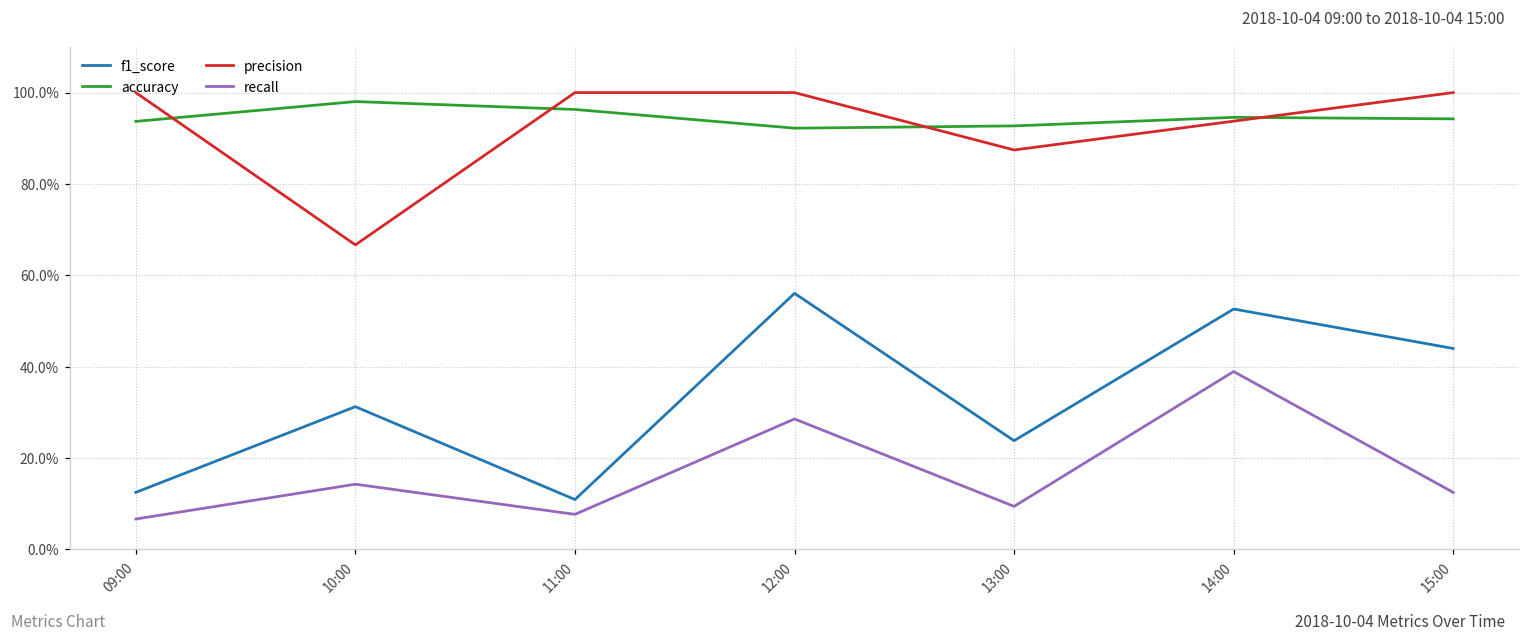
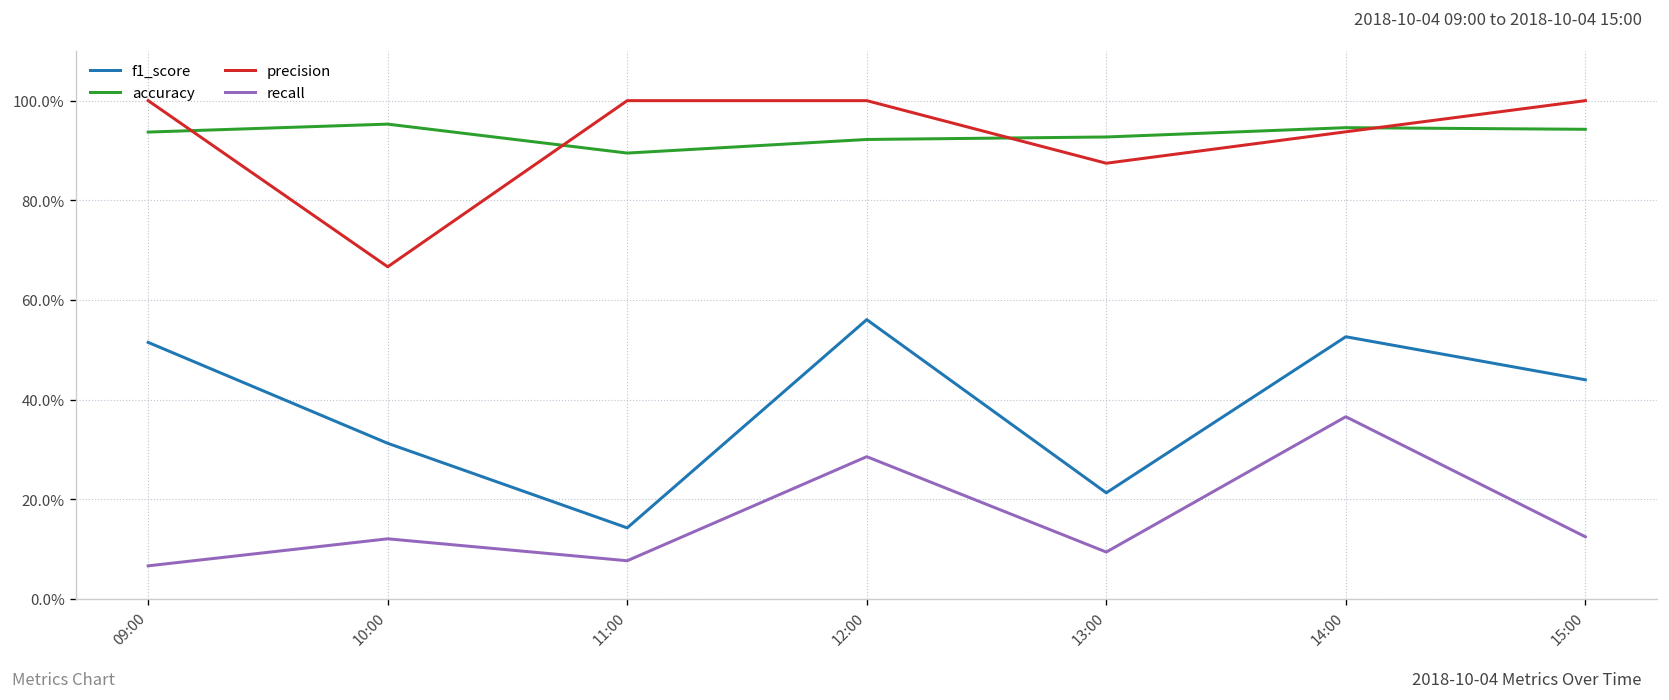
  {
    "f1_score": {
-     "09:00": "13%",
+     "09:00": "52%",
      "10:00": "31%",
-     "11:00": "11%",
+     "11:00": "14%",
      "12:00": "56%",
-     "13:00": "24%",
+     "13:00": "21%",
      "14:00": "53%",
      "15:00": "44%"
    },
    "accuracy": {
      "09:00": "94%",
-     "10:00": "98%",
-     "11:00": "96%",
+     "10:00": "95%",
+     "11:00": "89%",
      "12:00": "92%",
      "13:00": "93%",
      "14:00": "95%",
      "15:00": "94%"
    },
    "precision": {
      "09:00": "100%",
      "10:00": "67%",
      "11:00": "100%",
      "12:00": "100%",
      "13:00": "87%",
      "14:00": "94%",
      "15:00": "100%"
    },
    "recall": {
      "09:00": "7%",
-     "10:00": "14%",
+     "10:00": "12%",
      "11:00": "8%",
      "12:00": "29%",
      "13:00": "9%",
-     "14:00": "39%",
+     "14:00": "37%",
      "15:00": "13%"
    }
  }
